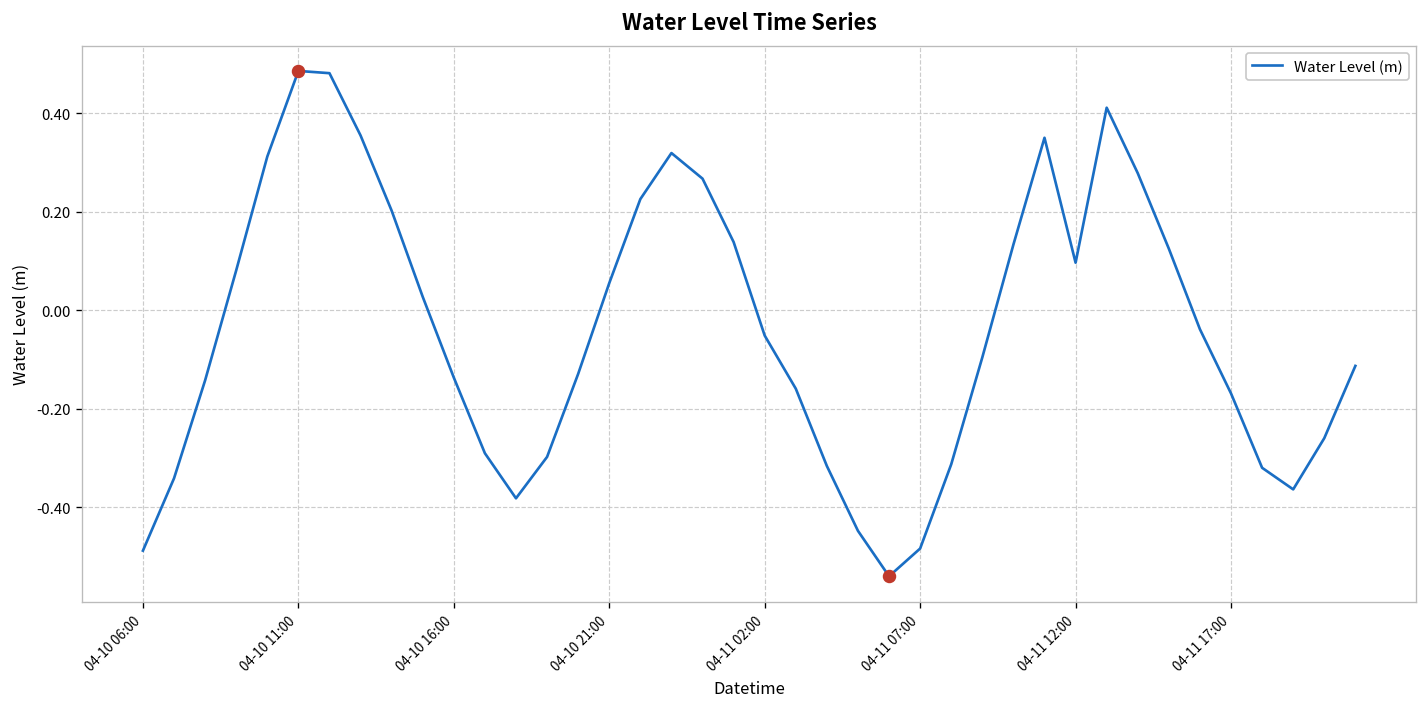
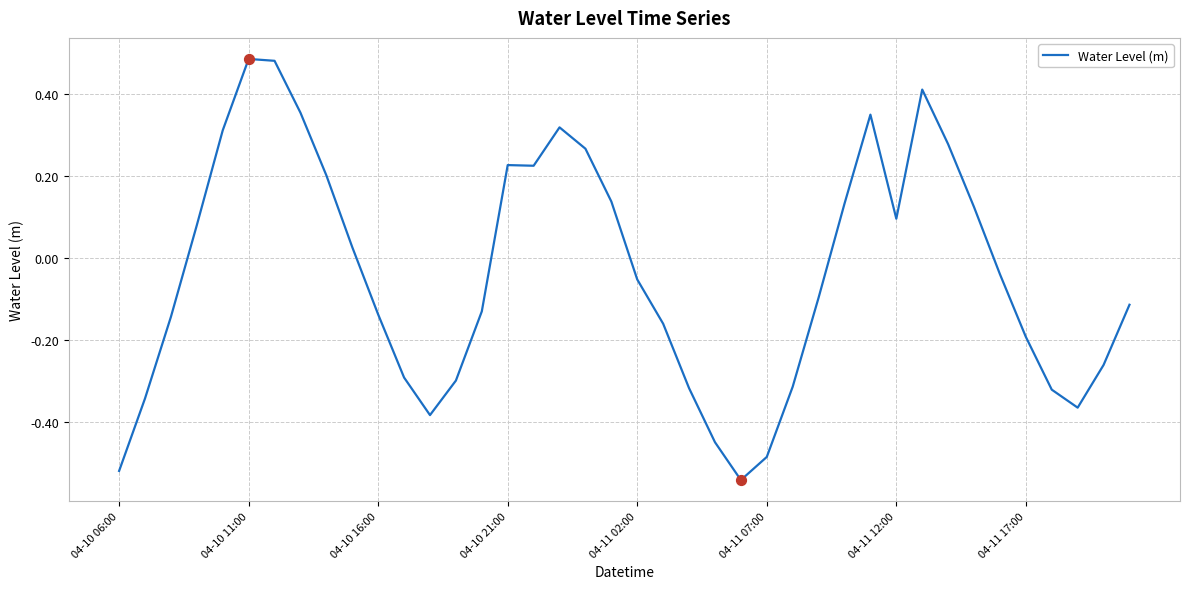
  {
    "Water Level (m)": {
-     "04-10 06:00": -0.49,
+     "04-10 06:00": -0.52,
      "04-10 16:00": -0.14,
-     "04-10 21:00": 0.06,
+     "04-10 21:00": 0.23,
      "04-11 02:00": -0.05,
      "04-11 07:00": -0.48,
      "04-11 12:00": 0.10,
-     "04-11 17:00": -0.17
+     "04-11 17:00": -0.19
    }
  }
